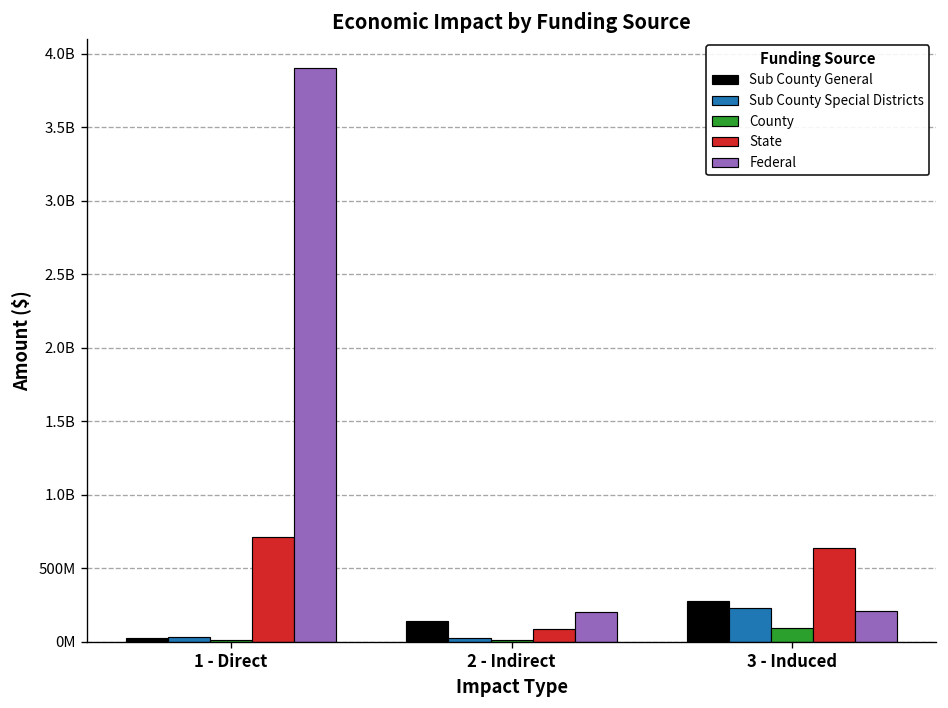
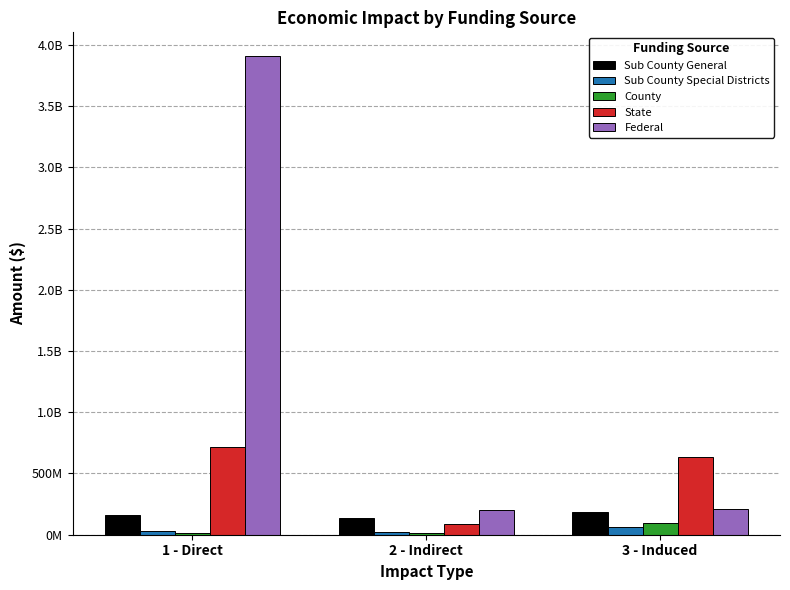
  {
    "Sub County General": {
-     "1 - Direct": 20000000,
+     "1 - Direct": 160000000,
      "2 - Indirect": 140000000,
-     "3 - Induced": 280000000
+     "3 - Induced": 190000000
    },
    "Sub County Special Districts": {
      "1 - Direct": 30000000,
      "2 - Indirect": 30000000,
-     "3 - Induced": 230000000
+     "3 - Induced": 60000000
    },
    "County": {
      "3 - Induced": 100000000
    },
    "State": {
      "1 - Direct": 720000000,
      "2 - Indirect": 90000000,
      "3 - Induced": 630000000
    },
    "Federal": {
      "1 - Direct": 3910000000,
      "2 - Indirect": 200000000,
      "3 - Induced": 210000000
    }
  }
